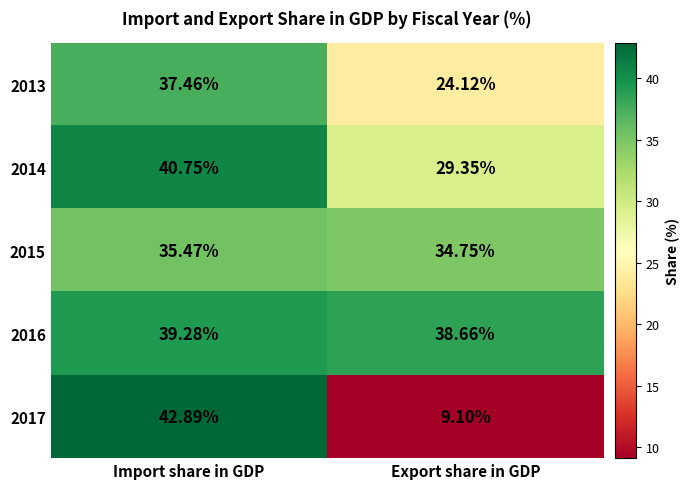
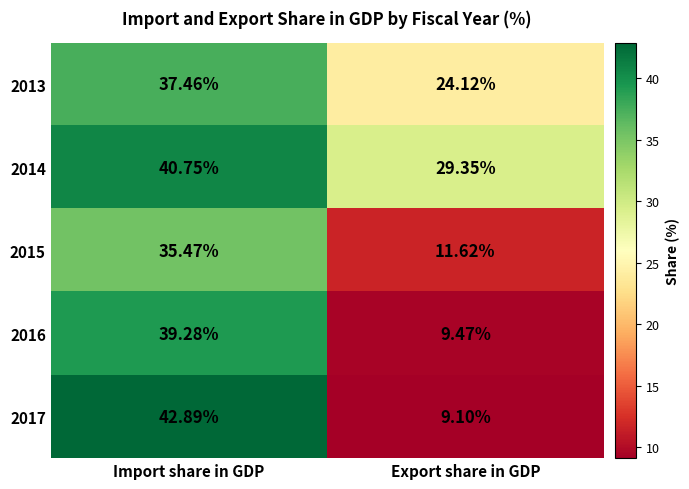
  {
    "2013": {
      "Import share in GDP": "37.46%",
      "Export share in GDP": "24.12%"
    },
    "2014": {
      "Import share in GDP": "40.75%",
      "Export share in GDP": "29.35%"
    },
    "2015": {
      "Import share in GDP": "35.47%",
-     "Export share in GDP": "34.75%"
+     "Export share in GDP": "11.62%"
    },
    "2016": {
      "Import share in GDP": "39.28%",
-     "Export share in GDP": "38.66%"
+     "Export share in GDP": "9.47%"
    },
    "2017": {
      "Import share in GDP": "42.89%",
      "Export share in GDP": "9.10%"
    }
  }
